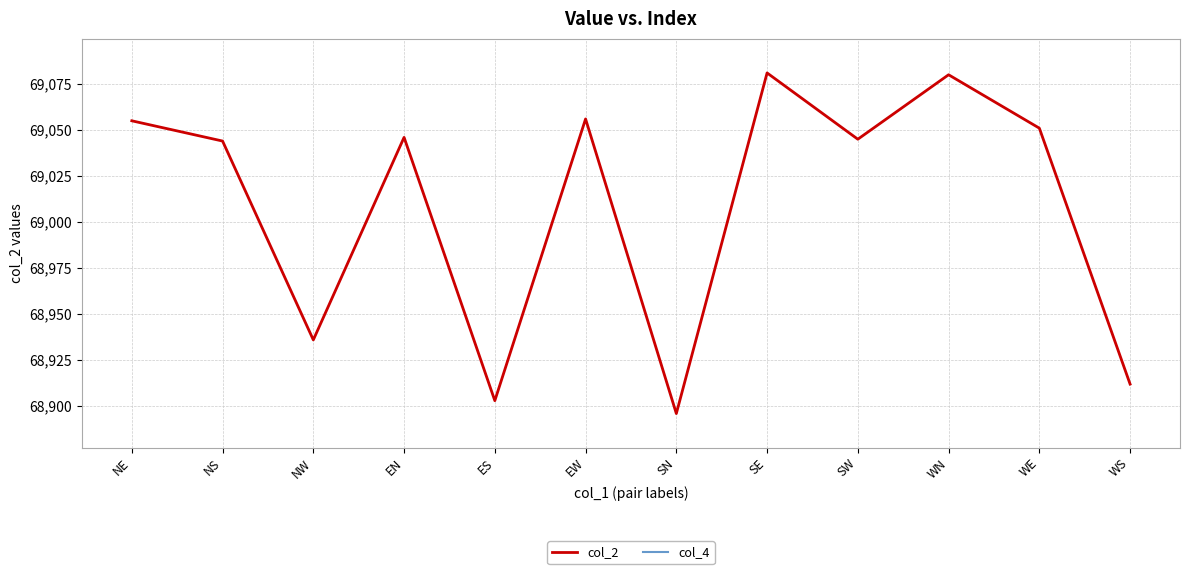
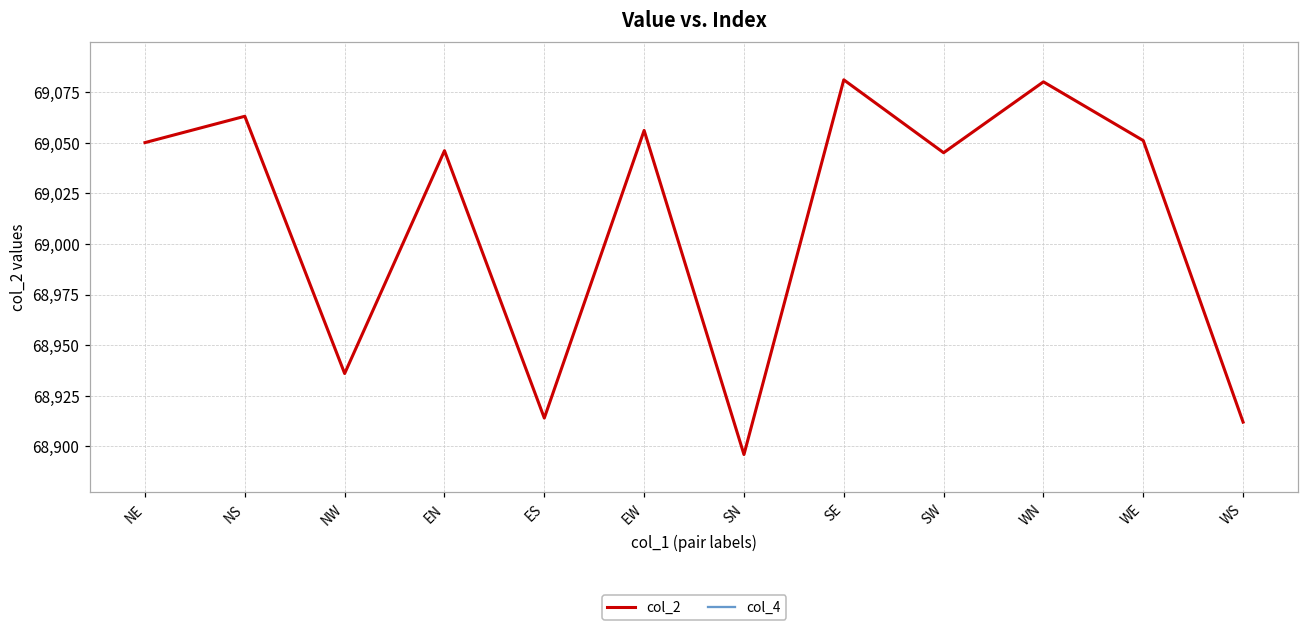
  {
    "col_2": {
-     "NE": "69,055",
-     "NS": "69,044",
+     "NE": "69,050",
+     "NS": "69,063",
      "NW": "68,936",
      "EN": "69,046",
-     "ES": "68,903",
+     "ES": "68,914",
      "EW": "69,056",
      "SN": "68,896",
      "SE": "69,081",
      "SW": "69,045",
      "WN": "69,080",
      "WE": "69,051",
      "WS": "68,912"
    }
  }
